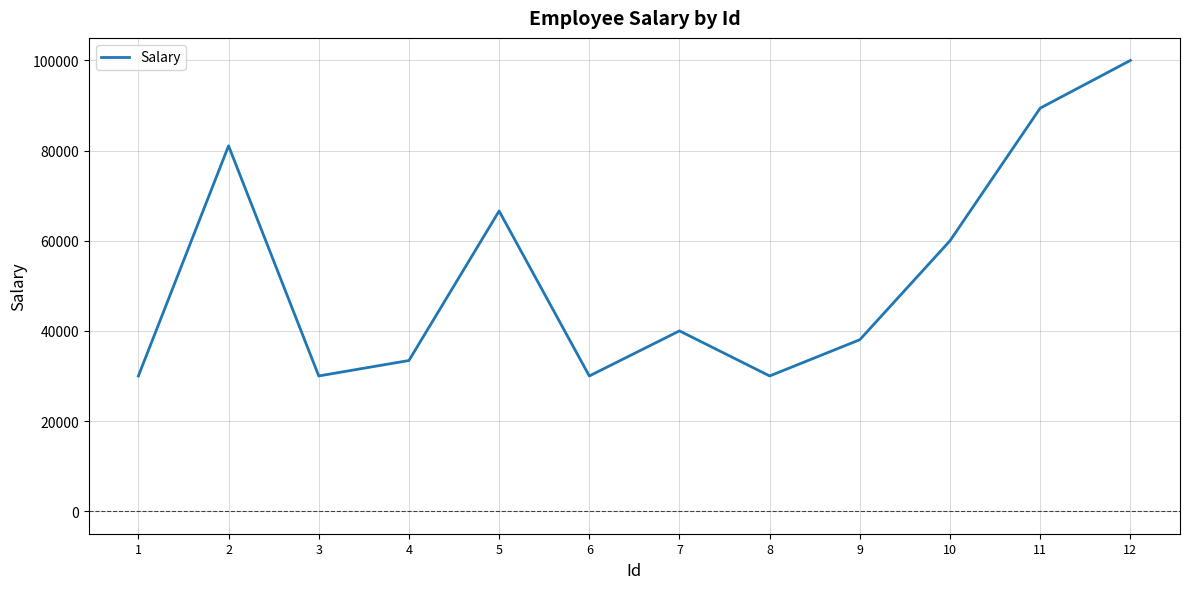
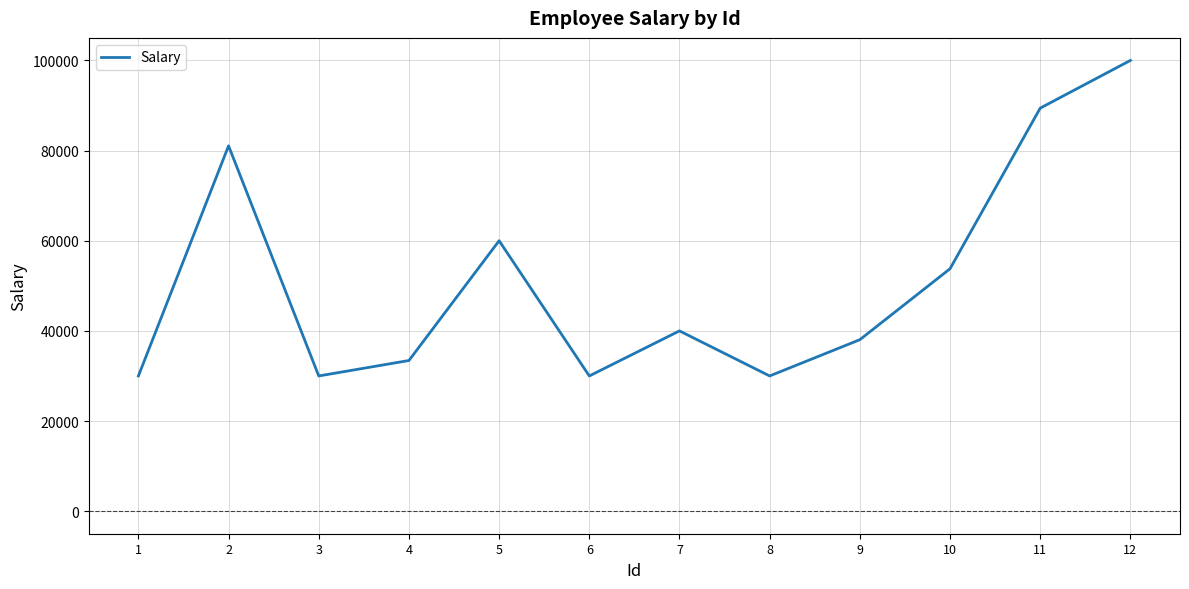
  {
    "1": 30000,
    "2": 81000,
    "3": 30000,
    "4": 33000,
-   "5": 67000,
+   "5": 60000,
    "6": 30000,
    "7": 40000,
    "8": 30000,
    "9": 38000,
-   "10": 60000,
+   "10": 54000,
    "11": 89000,
    "12": 100000
  }
